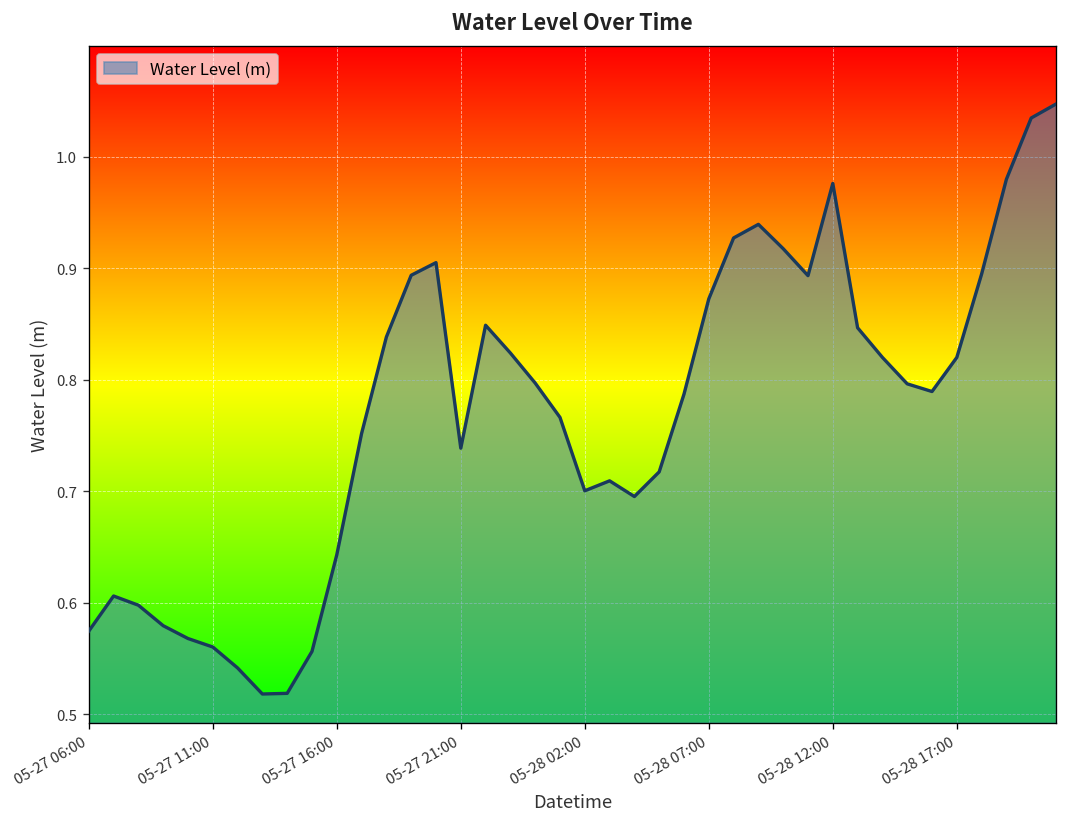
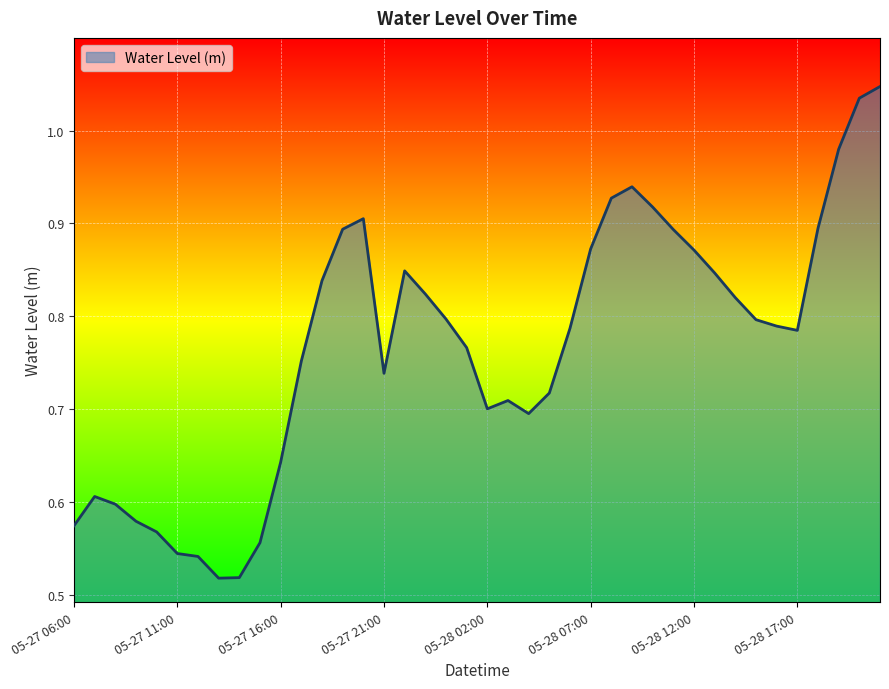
  {
    "05-27 06:00": 0.57,
-   "05-27 11:00": 0.56,
+   "05-27 11:00": 0.54,
    "05-27 16:00": 0.64,
    "05-27 21:00": 0.74,
    "05-28 02:00": 0.70,
    "05-28 07:00": 0.87,
-   "05-28 12:00": 0.98,
-   "05-28 17:00": 0.82
+   "05-28 12:00": 0.87,
+   "05-28 17:00": 0.78
  }
